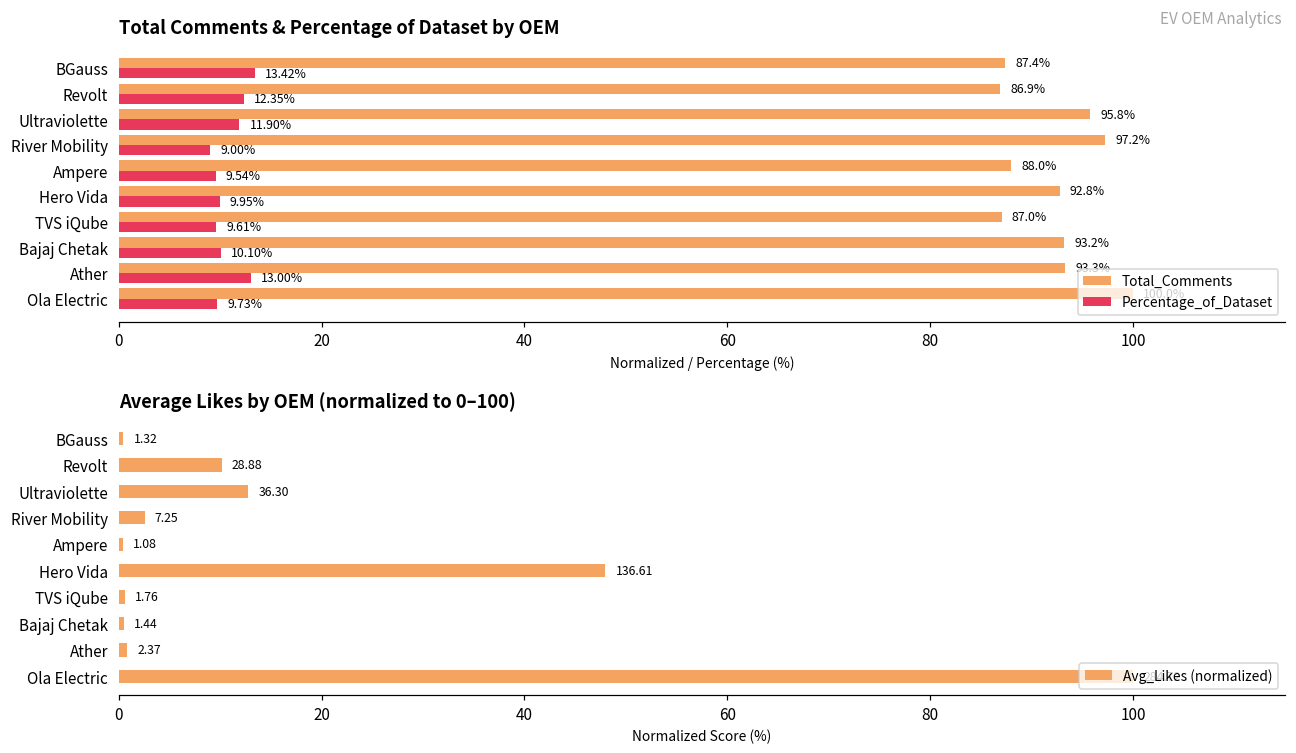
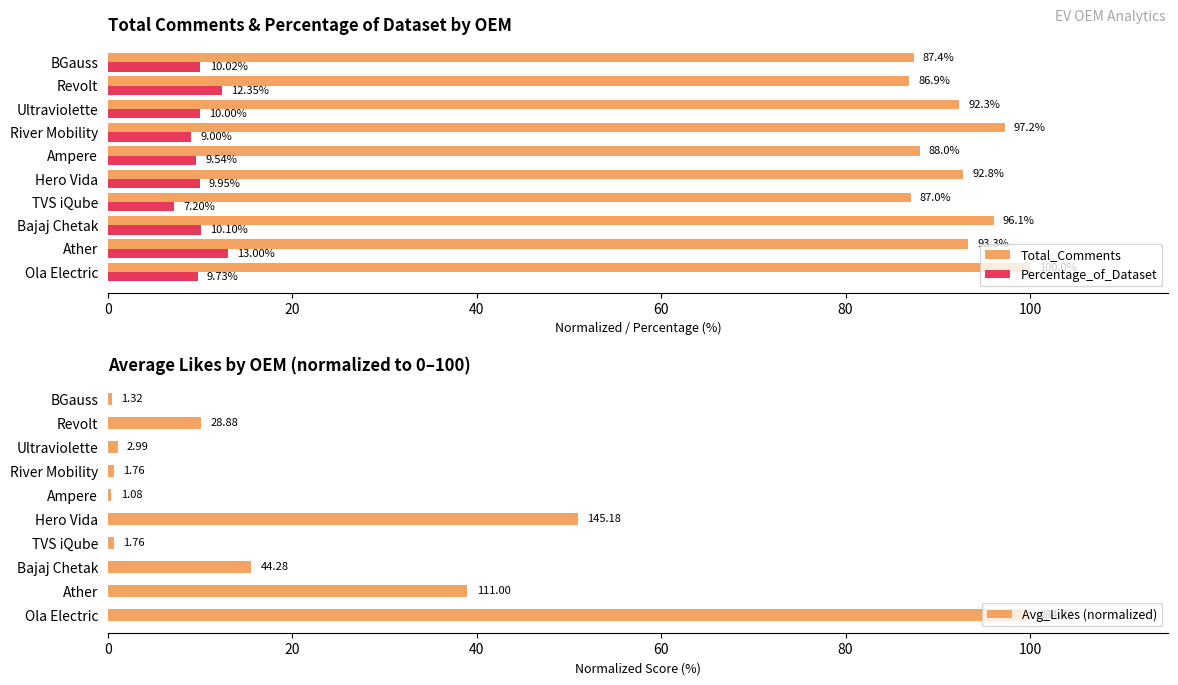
  {
    "Total Comments & Percentage of Dataset by OEM": {
      "Total_Comments": {
        "BGauss": "87.4%",
        "Revolt": "86.9%",
-       "Ultraviolette": "95.8%",
+       "Ultraviolette": "92.3%",
        "River Mobility": "97.2%",
        "Ampere": "88.0%",
        "Hero Vida": "92.8%",
        "TVS iQube": "87.0%",
-       "Bajaj Chetak": "93.2%"
+       "Bajaj Chetak": "96.1%"
      },
      "Percentage_of_Dataset": {
-       "BGauss": "13.42%",
+       "BGauss": "10.02%",
        "Revolt": "12.35%",
-       "Ultraviolette": "11.90%",
+       "Ultraviolette": "10.00%",
        "River Mobility": "9.00%",
        "Ampere": "9.54%",
        "Hero Vida": "9.95%",
-       "TVS iQube": "9.61%",
+       "TVS iQube": "7.20%",
        "Bajaj Chetak": "10.10%",
        "Ather": "13.00%",
        "Ola Electric": "9.73%"
      }
    },
    "Average Likes by OEM (normalized to 0–100)": {
-     "Ultraviolette": "36.30",
-     "River Mobility": "7.25",
-     "Hero Vida": "136.61",
-     "Bajaj Chetak": "1.44",
-     "Ather": "2.37"
+     "Ultraviolette": "2.99",
+     "River Mobility": "1.76",
+     "Hero Vida": "145.18",
+     "Bajaj Chetak": "44.28",
+     "Ather": "111.00"
    }
  }
